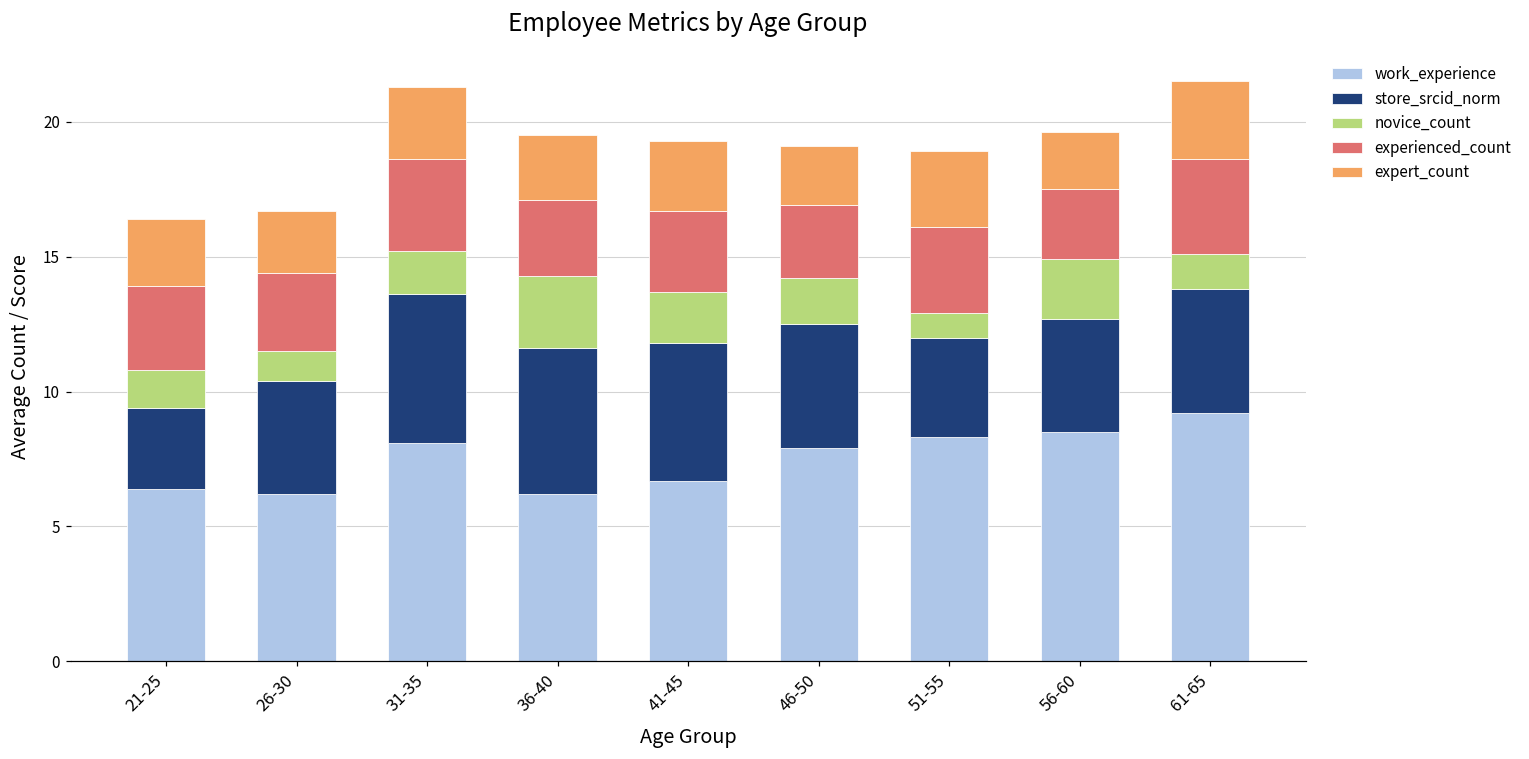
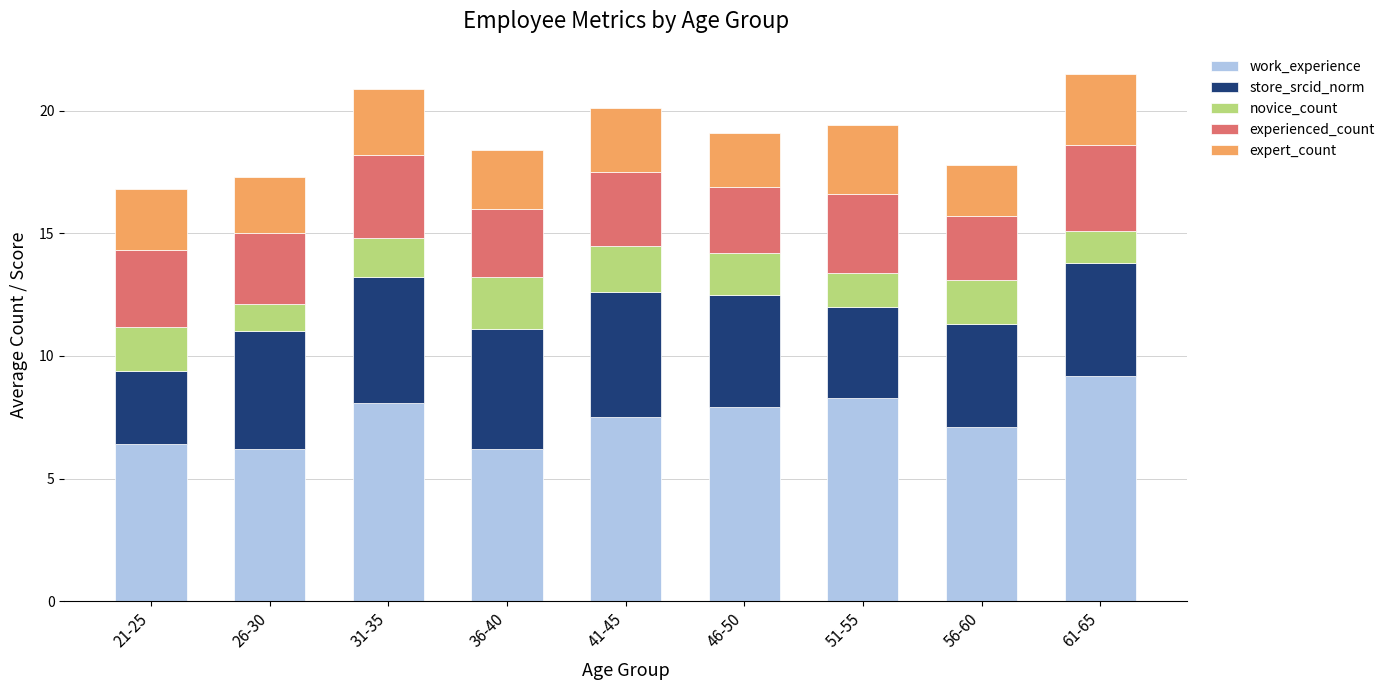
  {
    "work_experience": {
      "21-25": 6.4,
      "26-30": 6.2,
      "31-35": 8.1,
      "36-40": 6.2,
-     "41-45": 6.7,
+     "41-45": 7.5,
      "46-50": 7.9,
      "51-55": 8.3,
-     "56-60": 8.5,
+     "56-60": 7.1,
      "61-65": 9.2
    },
    "store_srcid_norm": {
      "21-25": 3.0,
-     "26-30": 4.2,
-     "31-35": 5.5,
-     "36-40": 5.4,
+     "26-30": 4.8,
+     "31-35": 5.1,
+     "36-40": 4.9,
      "41-45": 5.1,
      "46-50": 4.6,
      "51-55": 3.7,
      "56-60": 4.2,
      "61-65": 4.6
    },
    "novice_count": {
-     "21-25": 1.4,
+     "21-25": 1.8,
      "26-30": 1.1,
      "31-35": 1.6,
-     "36-40": 2.7,
+     "36-40": 2.1,
      "41-45": 1.9,
      "46-50": 1.7,
-     "51-55": 0.9,
-     "56-60": 2.2,
+     "51-55": 1.4,
+     "56-60": 1.8,
      "61-65": 1.3
    }
  }
